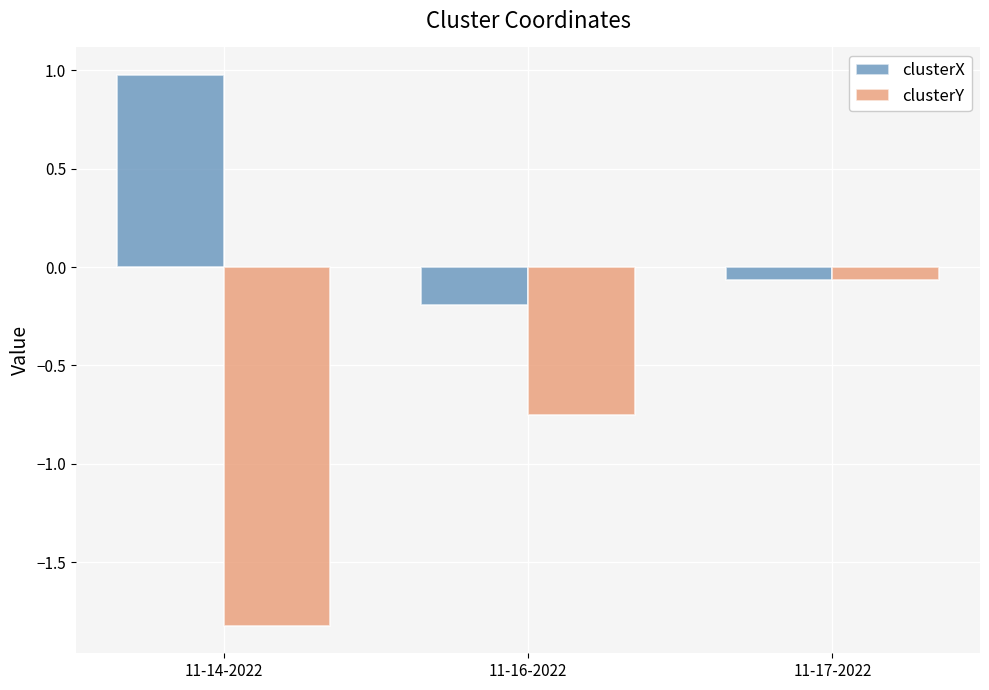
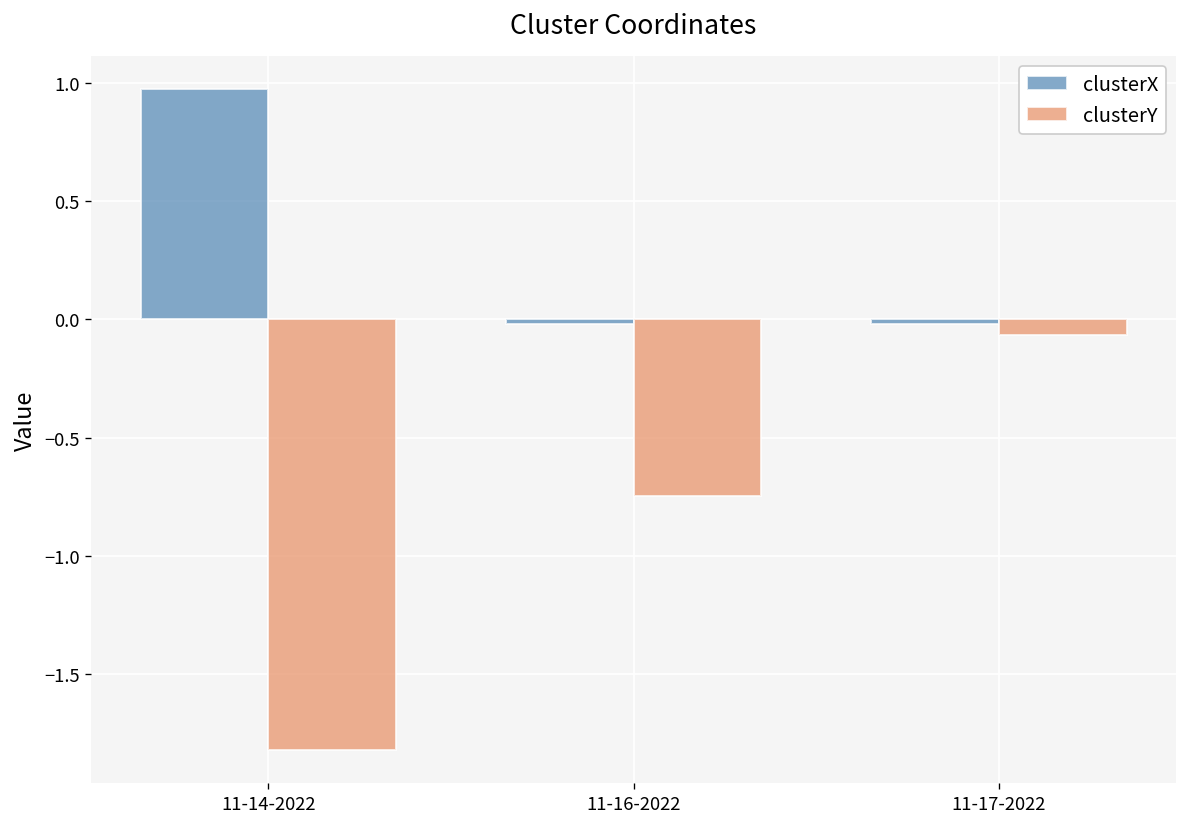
  {
    "clusterX": {
      "11-14-2022": 0.98,
-     "11-16-2022": -0.19,
-     "11-17-2022": -0.07
+     "11-16-2022": -0.02,
+     "11-17-2022": -0.02
    },
    "clusterY": {
      "11-14-2022": -1.82,
      "11-16-2022": -0.75,
      "11-17-2022": -0.07
    }
  }
